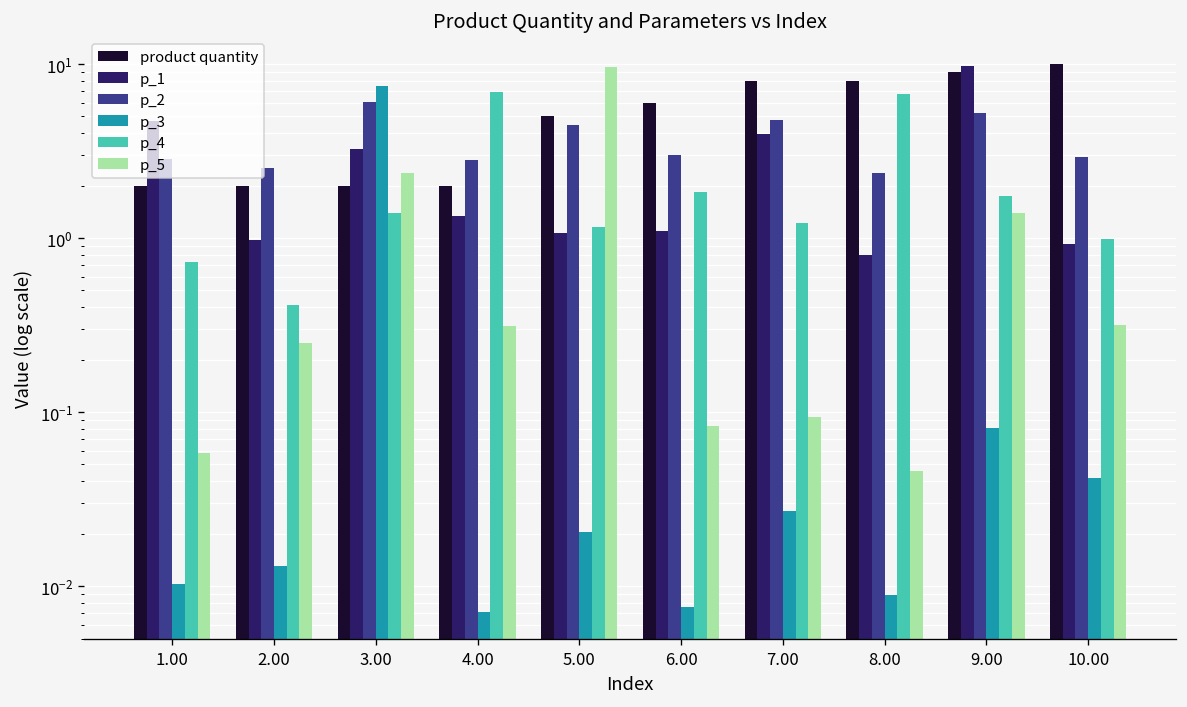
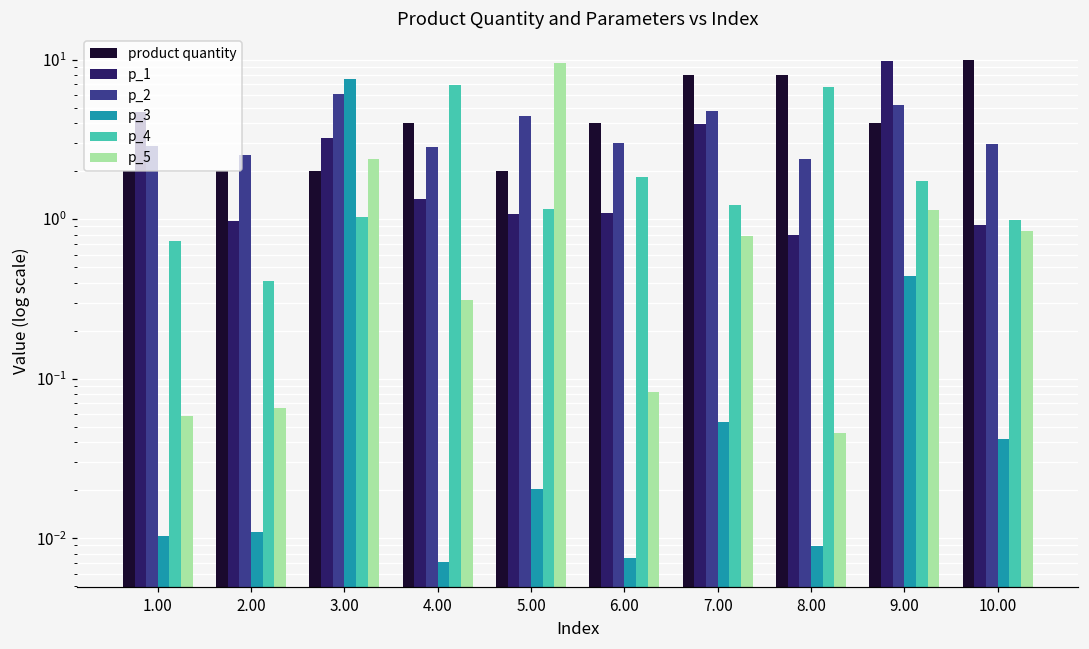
  {
    "product quantity": {
      "3.00": 2,
-     "4.00": 2,
-     "5.00": 5,
-     "6.00": 6,
+     "4.00": 4,
+     "5.00": 2,
+     "6.00": 4,
      "7.00": 8,
      "8.00": 8,
-     "9.00": 9,
+     "9.00": 4,
      "10.00": 10
    },
    "p_3": {
      "1.00": 0.010,
-     "2.00": 0.013,
+     "2.00": 0.011,
      "3.00": 8,
      "4.00": 0.007,
      "5.00": 0.020,
      "6.00": 0.008,
-     "7.00": 0.027,
+     "7.00": 0.054,
      "8.00": 0.009,
-     "9.00": 0.08,
+     "9.00": 0.44,
      "10.00": 0.042
    },
    "p_4": {
      "1.00": 0.7,
      "2.00": 0.4,
-     "3.00": 1.4,
+     "3.00": 1.0,
      "4.00": 7,
      "5.00": 1.2,
      "6.00": 1.8,
      "7.00": 1.2,
      "8.00": 7,
      "9.00": 1.7,
      "10.00": 1.0
    },
    "p_5": {
      "1.00": 0.06,
-     "2.00": 0.25,
+     "2.00": 0.07,
      "3.00": 2.4,
      "4.00": 0.31,
      "5.00": 10,
      "6.00": 0.08,
-     "7.00": 0.09,
+     "7.00": 0.8,
      "8.00": 0.046,
-     "9.00": 1.4,
-     "10.00": 0.32
+     "9.00": 1.1,
+     "10.00": 0.8
    }
  }
